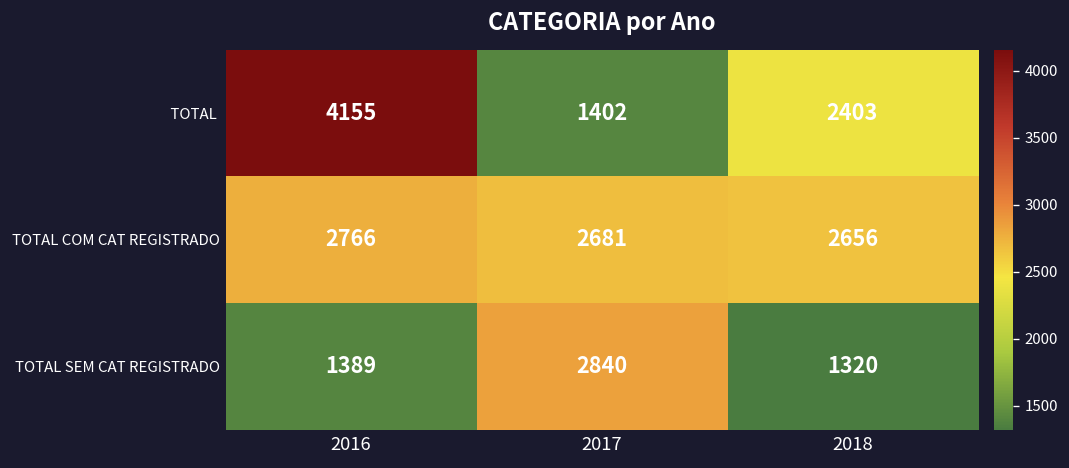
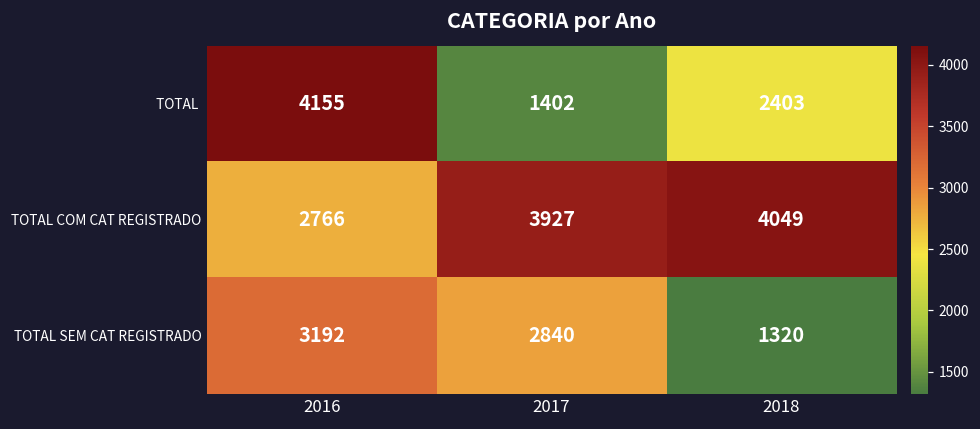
  {
    "TOTAL": {
      "2016": 4155,
      "2017": 1402,
      "2018": 2403
    },
    "TOTAL COM CAT REGISTRADO": {
      "2016": 2766,
-     "2017": 2681,
-     "2018": 2656
+     "2017": 3927,
+     "2018": 4049
    },
    "TOTAL SEM CAT REGISTRADO": {
-     "2016": 1389,
+     "2016": 3192,
      "2017": 2840,
      "2018": 1320
    }
  }
